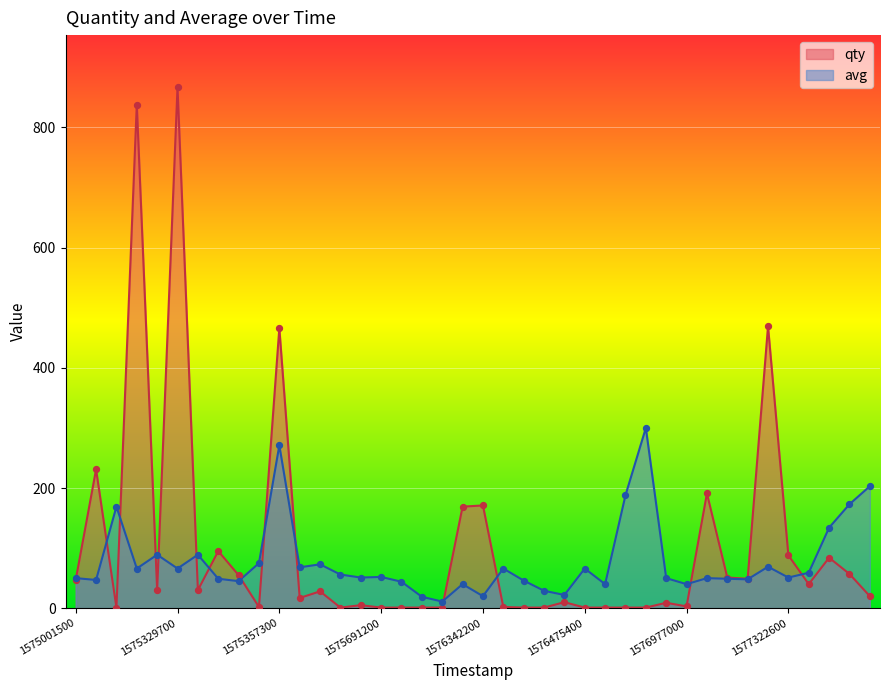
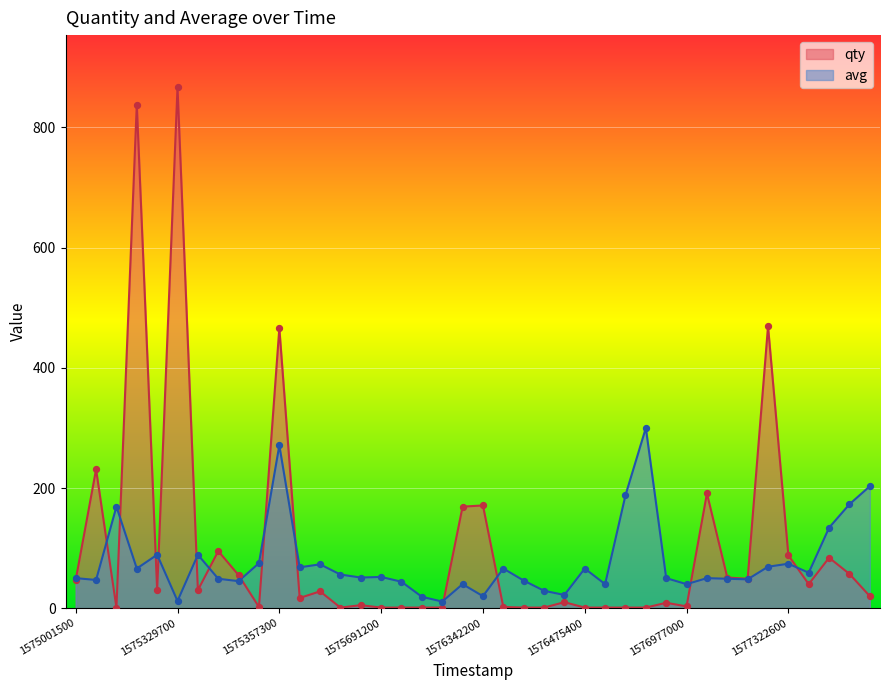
  {
    "qty": {
      "1575329700": 870,
      "1575357300": 470,
      "1575691200": 0,
      "1576342200": 170,
      "1576475400": 0,
      "1576977000": 0,
      "1577322600": 90
    },
    "avg": {
-     "1575329700": 70,
+     "1575329700": 10,
      "1575357300": 270,
      "1575691200": 50,
      "1576342200": 20,
      "1576475400": 70,
      "1576977000": 40,
-     "1577322600": 50
+     "1577322600": 70
    }
  }
